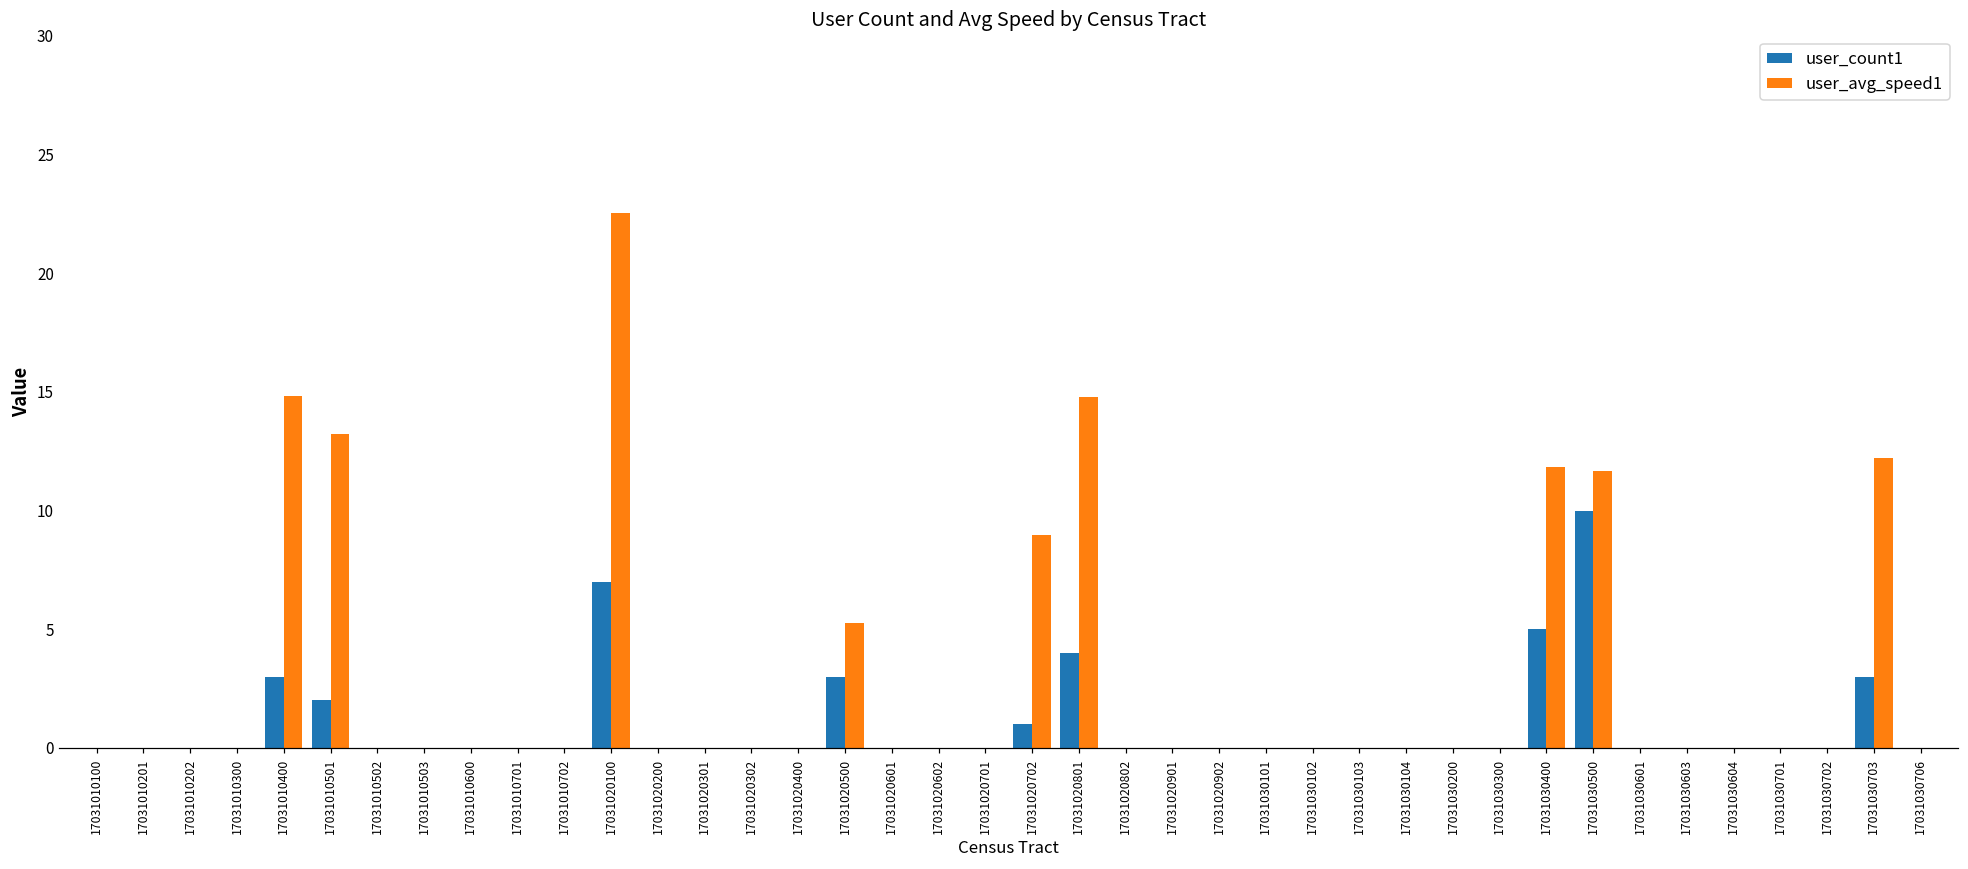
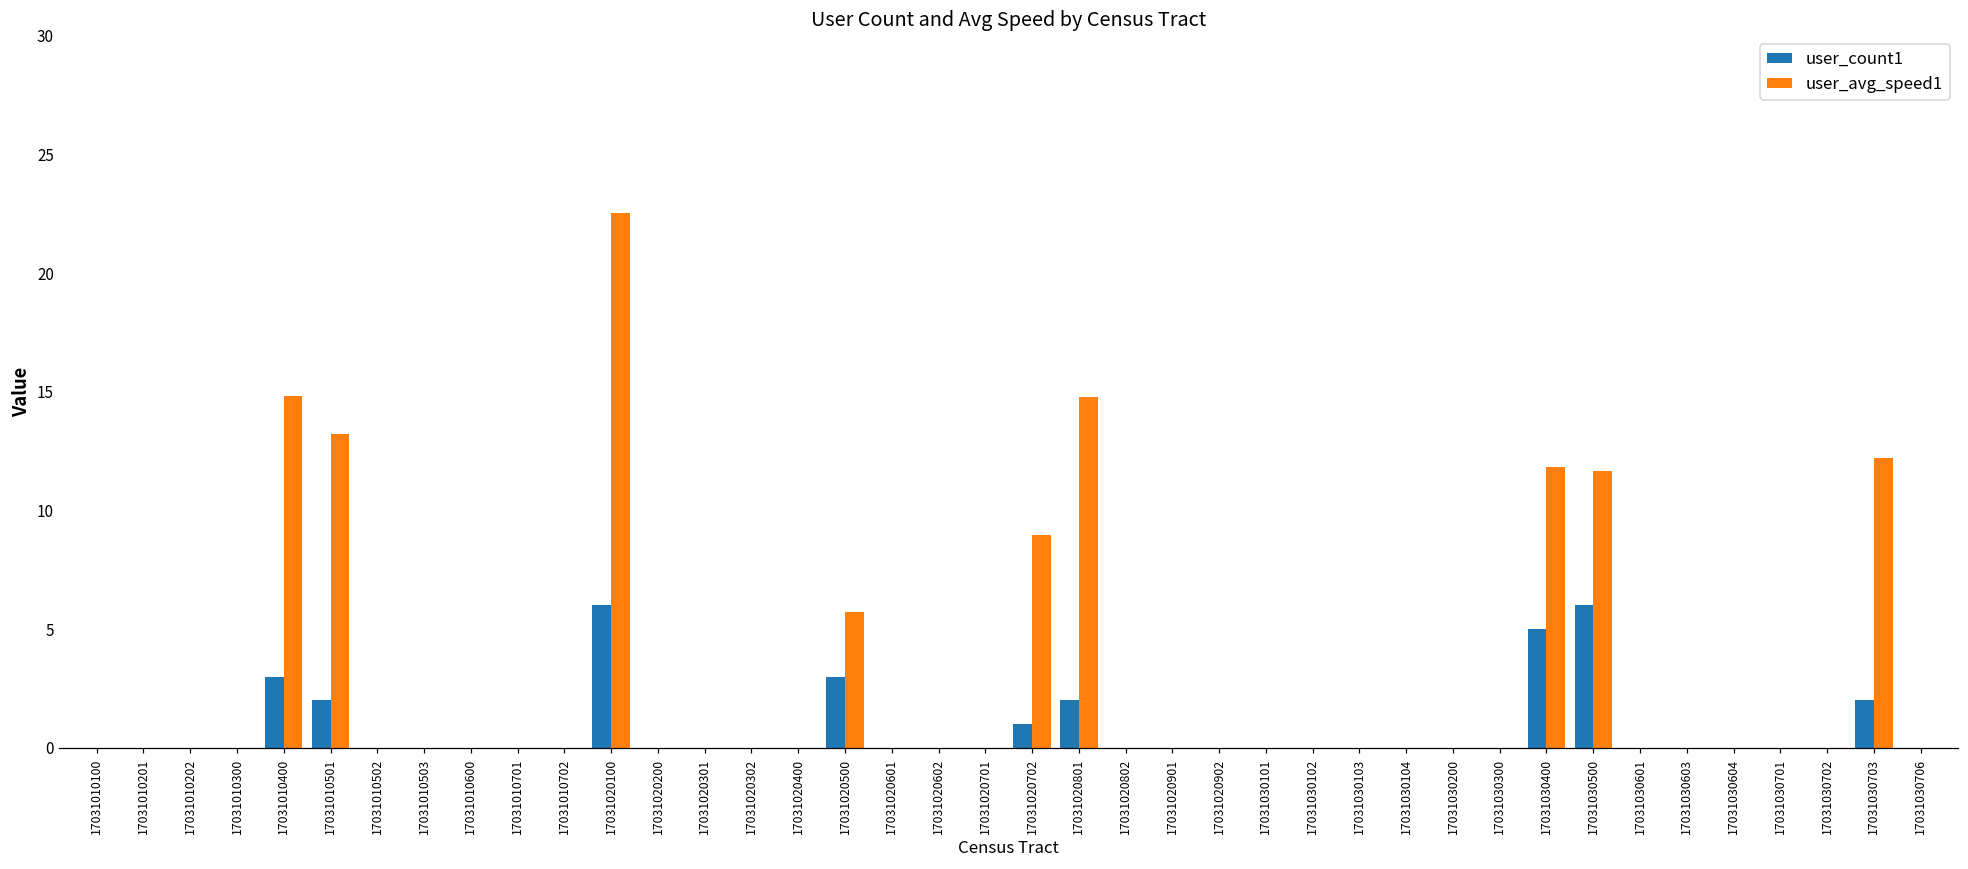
  {
    "user_count1": {
      "17031010100": 0,
      "17031010201": 0,
      "17031010202": 0,
      "17031010300": 0,
      "17031010400": 3,
      "17031010501": 2,
      "17031010502": 0,
      "17031010503": 0,
      "17031010600": 0,
      "17031010701": 0,
      "17031010702": 0,
-     "17031020100": 7,
+     "17031020100": 6,
      "17031020200": 0,
      "17031020301": 0,
      "17031020302": 0,
      "17031020400": 0,
      "17031020500": 3,
      "17031020601": 0,
      "17031020602": 0,
      "17031020701": 0,
      "17031020702": 1,
-     "17031020801": 4,
+     "17031020801": 2,
      "17031020802": 0,
      "17031020901": 0,
      "17031020902": 0,
      "17031030101": 0,
      "17031030102": 0,
      "17031030103": 0,
      "17031030104": 0,
      "17031030200": 0,
      "17031030300": 0,
      "17031030400": 5,
-     "17031030500": 10,
+     "17031030500": 6,
      "17031030601": 0,
      "17031030603": 0,
      "17031030604": 0,
      "17031030701": 0,
      "17031030702": 0,
-     "17031030703": 3,
+     "17031030703": 2,
      "17031030706": 0
    },
    "user_avg_speed1": {
      "17031010100": 0.0,
      "17031010201": 0.0,
      "17031010202": 0.0,
      "17031010300": 0.0,
      "17031010400": 14.8,
      "17031010501": 13.2,
      "17031010502": 0.0,
      "17031010503": 0.0,
      "17031010600": 0.0,
      "17031010701": 0.0,
      "17031010702": 0.0,
      "17031020100": 22.5,
      "17031020200": 0.0,
      "17031020301": 0.0,
      "17031020302": 0.0,
      "17031020400": 0.0,
-     "17031020500": 5.3,
+     "17031020500": 5.7,
      "17031020601": 0.0,
      "17031020602": 0.0,
      "17031020701": 0.0,
      "17031020702": 9.0,
      "17031020801": 14.8,
      "17031020802": 0.0,
      "17031020901": 0.0,
      "17031020902": 0.0,
      "17031030101": 0.0,
      "17031030102": 0.0,
      "17031030103": 0.0,
      "17031030104": 0.0,
      "17031030200": 0.0,
      "17031030300": 0.0,
      "17031030400": 11.8,
      "17031030500": 11.7,
      "17031030601": 0.0,
      "17031030603": 0.0,
      "17031030604": 0.0,
      "17031030701": 0.0,
      "17031030702": 0.0,
      "17031030703": 12.2,
      "17031030706": 0.0
    }
  }
